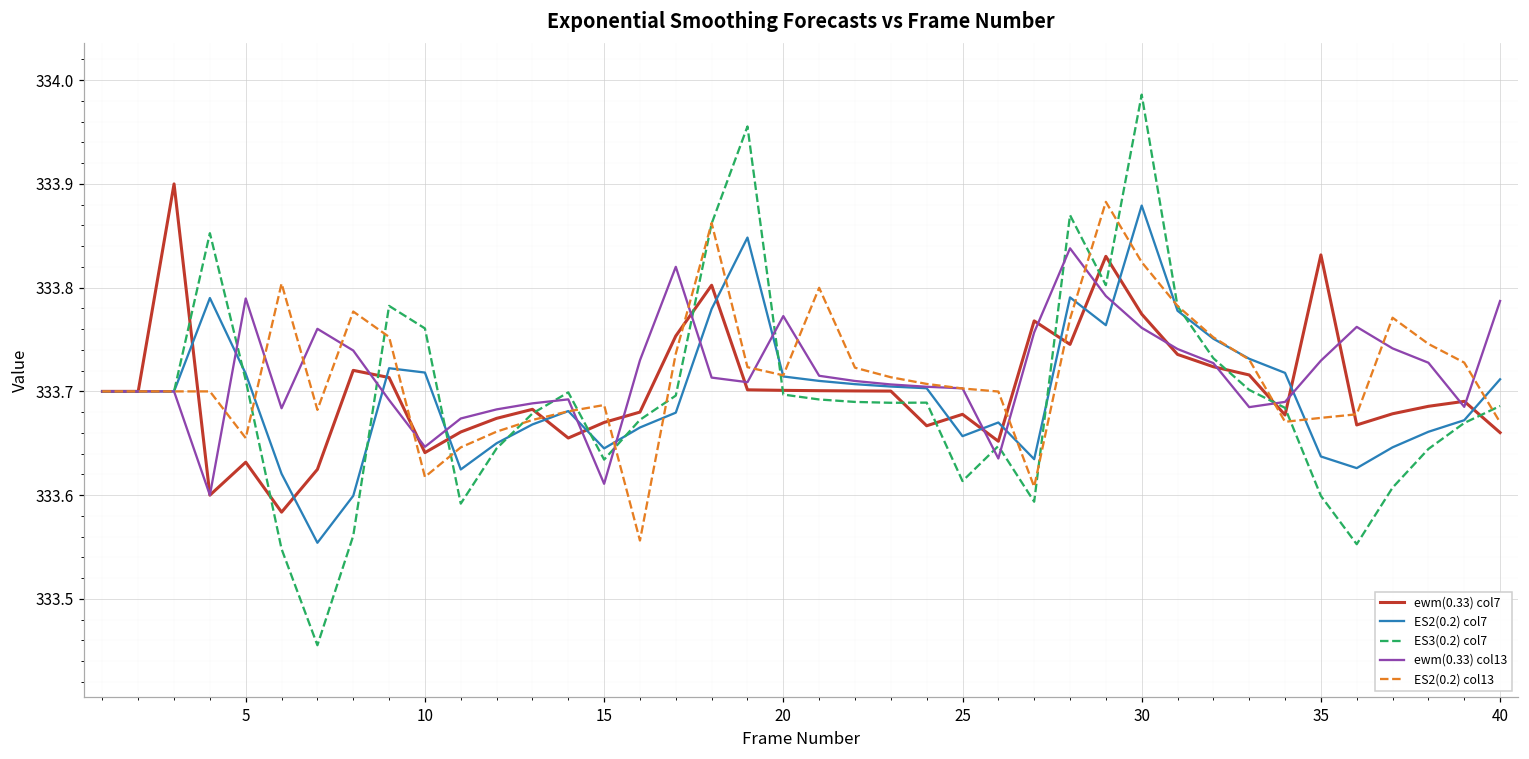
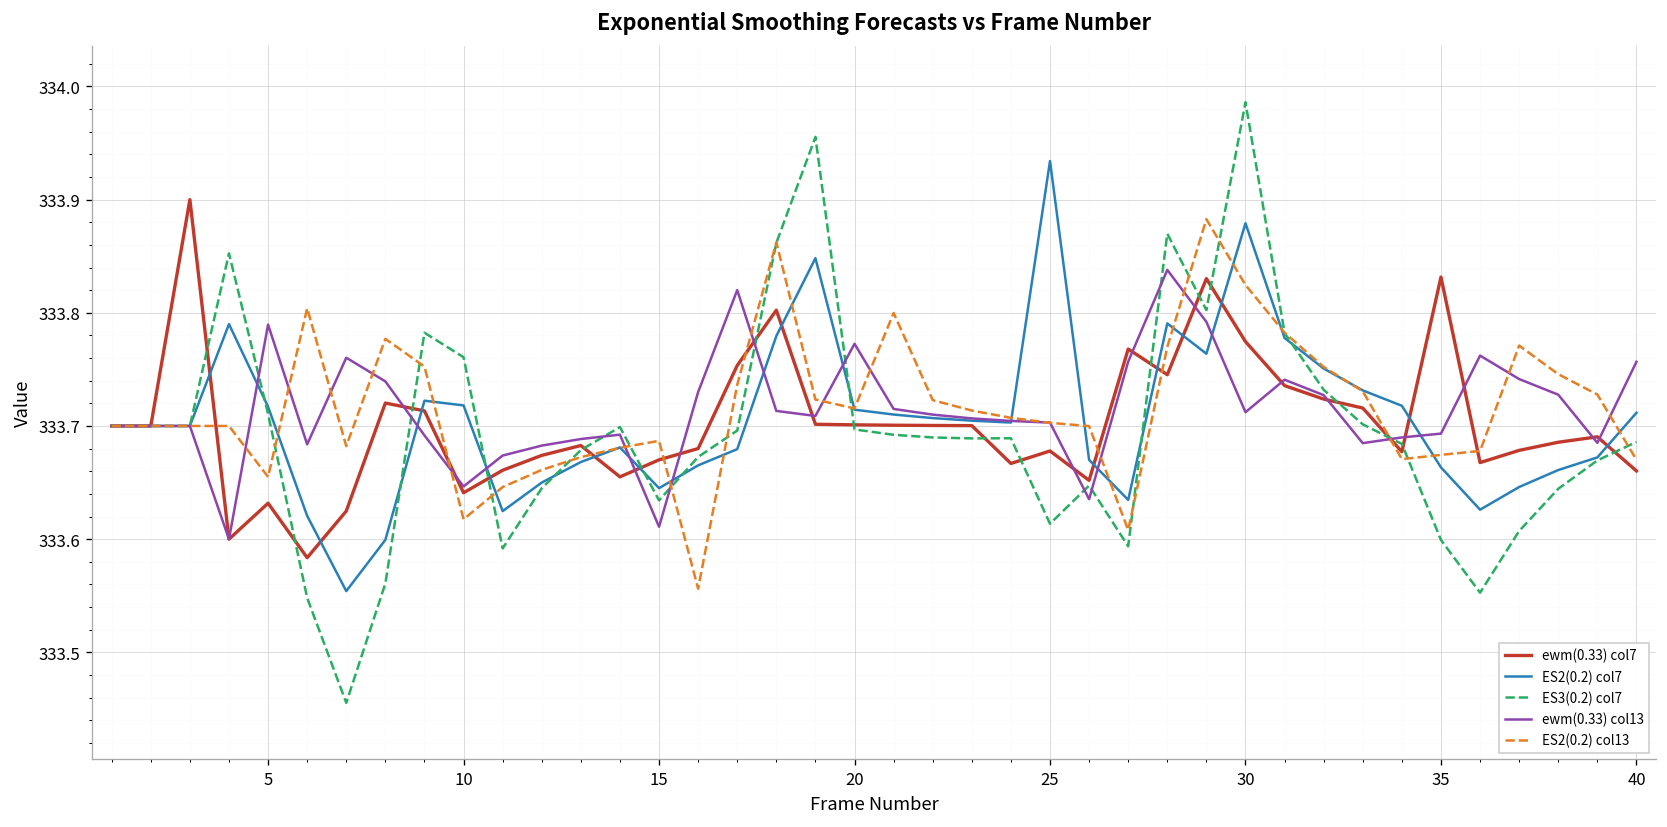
  {
    "ewm(0.33) col7": {
      "5": 333.63,
      "10": 333.64,
      "15": 333.67,
      "20": 333.70,
      "25": 333.68,
      "30": 333.77,
      "35": 333.83,
      "40": 333.66
    },
    "ES2(0.2) col7": {
      "5": 333.72,
      "10": 333.72,
      "15": 333.65,
-     "25": 333.66,
+     "25": 333.93,
      "30": 333.88,
-     "35": 333.64,
+     "35": 333.66,
      "40": 333.71
    },
    "ES3(0.2) col7": {
      "5": 333.71,
      "10": 333.76,
      "15": 333.63,
      "20": 333.70,
      "25": 333.61,
      "30": 333.99,
      "35": 333.60,
      "40": 333.69
    },
    "ewm(0.33) col13": {
      "5": 333.79,
      "10": 333.65,
      "15": 333.61,
      "20": 333.77,
-     "30": 333.76,
-     "35": 333.73,
-     "40": 333.79
+     "30": 333.71,
+     "35": 333.69,
+     "40": 333.76
    },
    "ES2(0.2) col13": {
      "5": 333.65,
      "10": 333.62,
      "15": 333.69,
      "30": 333.82,
      "35": 333.67,
      "40": 333.67
    }
  }
